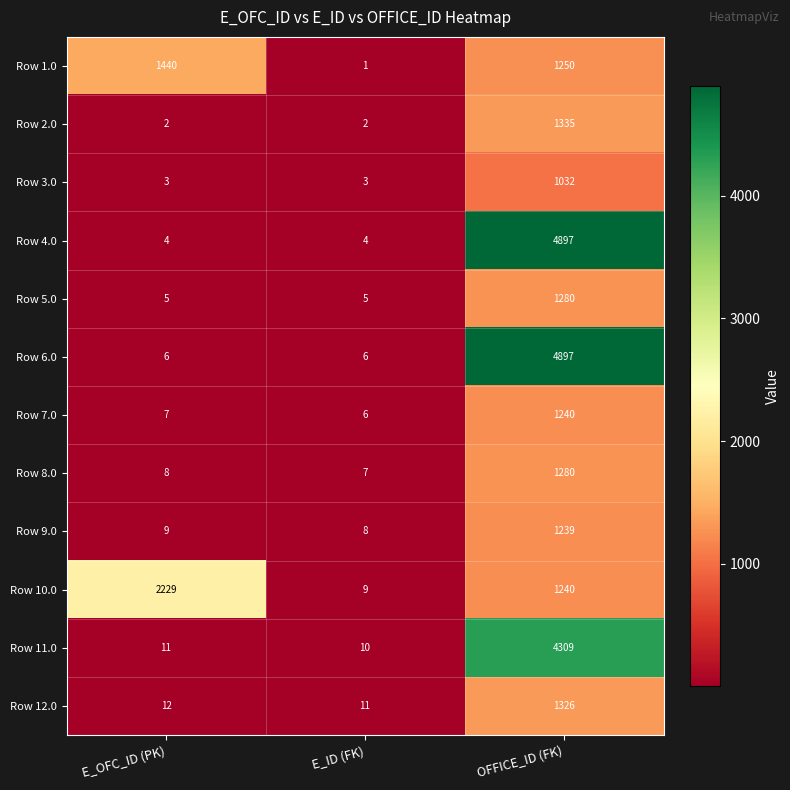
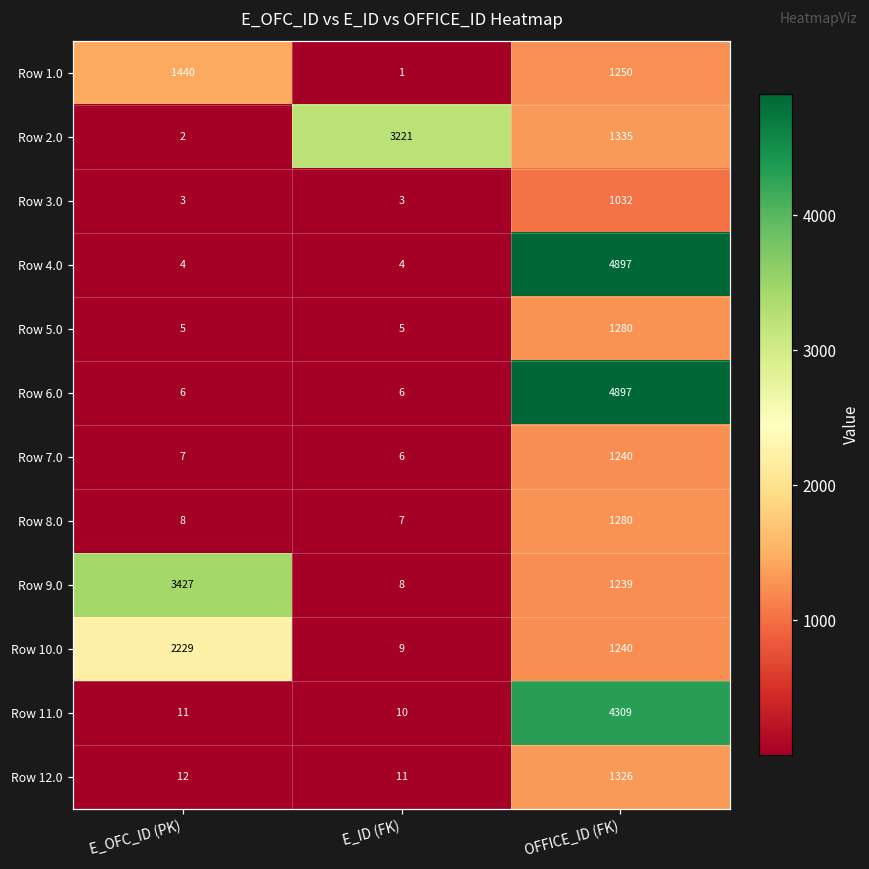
  {
    "Row 1.0": {
      "E_OFC_ID (PK)": 1440,
      "E_ID (FK)": 1,
      "OFFICE_ID (FK)": 1250
    },
    "Row 2.0": {
      "E_OFC_ID (PK)": 2,
-     "E_ID (FK)": 2,
+     "E_ID (FK)": 3221,
      "OFFICE_ID (FK)": 1335
    },
    "Row 3.0": {
      "E_OFC_ID (PK)": 3,
      "E_ID (FK)": 3,
      "OFFICE_ID (FK)": 1032
    },
    "Row 4.0": {
      "E_OFC_ID (PK)": 4,
      "E_ID (FK)": 4,
      "OFFICE_ID (FK)": 4897
    },
    "Row 5.0": {
      "E_OFC_ID (PK)": 5,
      "E_ID (FK)": 5,
      "OFFICE_ID (FK)": 1280
    },
    "Row 6.0": {
      "E_OFC_ID (PK)": 6,
      "E_ID (FK)": 6,
      "OFFICE_ID (FK)": 4897
    },
    "Row 7.0": {
      "E_OFC_ID (PK)": 7,
      "E_ID (FK)": 6,
      "OFFICE_ID (FK)": 1240
    },
    "Row 8.0": {
      "E_OFC_ID (PK)": 8,
      "E_ID (FK)": 7,
      "OFFICE_ID (FK)": 1280
    },
    "Row 9.0": {
-     "E_OFC_ID (PK)": 9,
+     "E_OFC_ID (PK)": 3427,
      "E_ID (FK)": 8,
      "OFFICE_ID (FK)": 1239
    },
    "Row 10.0": {
      "E_OFC_ID (PK)": 2229,
      "E_ID (FK)": 9,
      "OFFICE_ID (FK)": 1240
    },
    "Row 11.0": {
      "E_OFC_ID (PK)": 11,
      "E_ID (FK)": 10,
      "OFFICE_ID (FK)": 4309
    },
    "Row 12.0": {
      "E_OFC_ID (PK)": 12,
      "E_ID (FK)": 11,
      "OFFICE_ID (FK)": 1326
    }
  }
